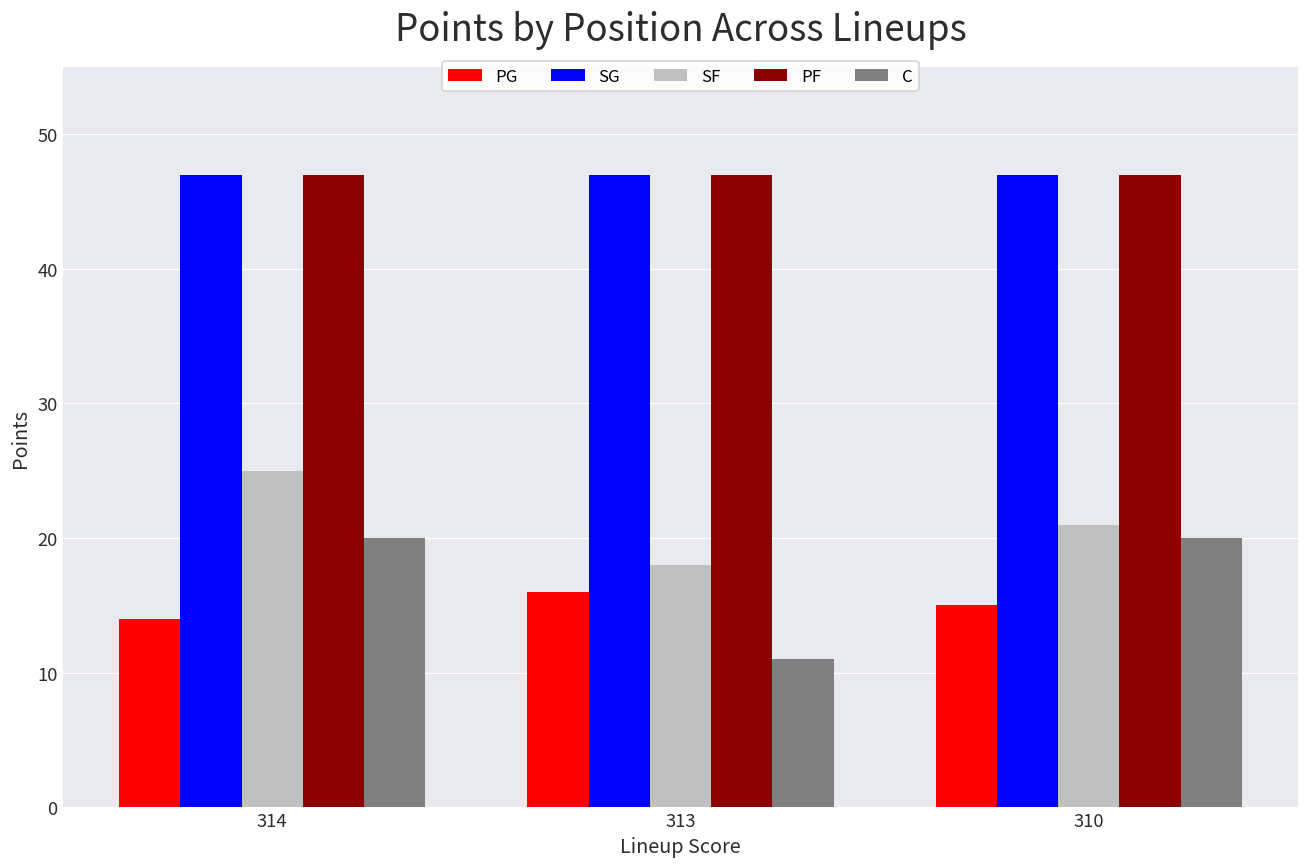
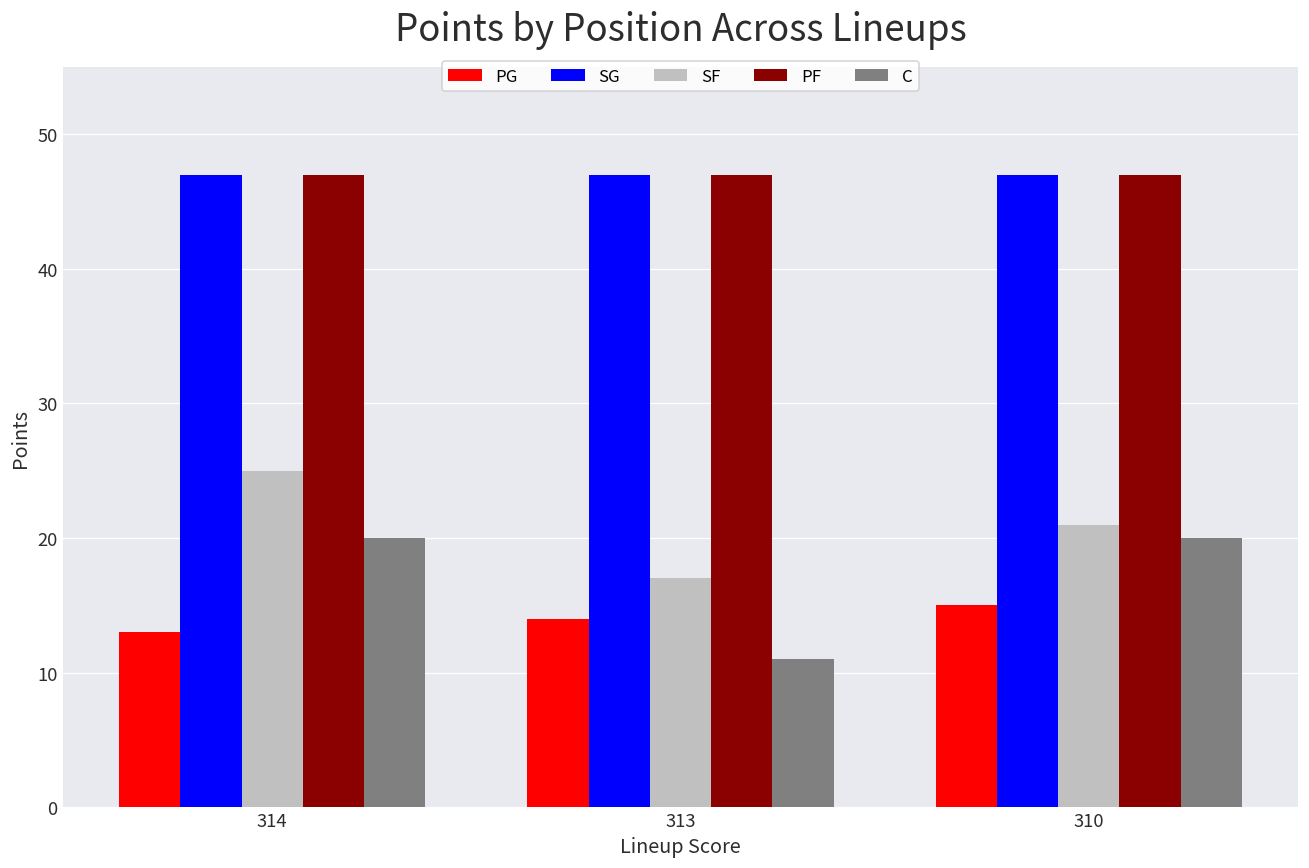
  {
    "PG": {
-     "314": 14,
-     "313": 16,
+     "314": 13,
+     "313": 14,
      "310": 15
    },
    "SG": {
      "314": 47,
      "313": 47,
      "310": 47
    },
    "SF": {
      "314": 25,
-     "313": 18,
+     "313": 17,
      "310": 21
    },
    "PF": {
      "314": 47,
      "313": 47,
      "310": 47
    },
    "C": {
      "314": 20,
      "313": 11,
      "310": 20
    }
  }
